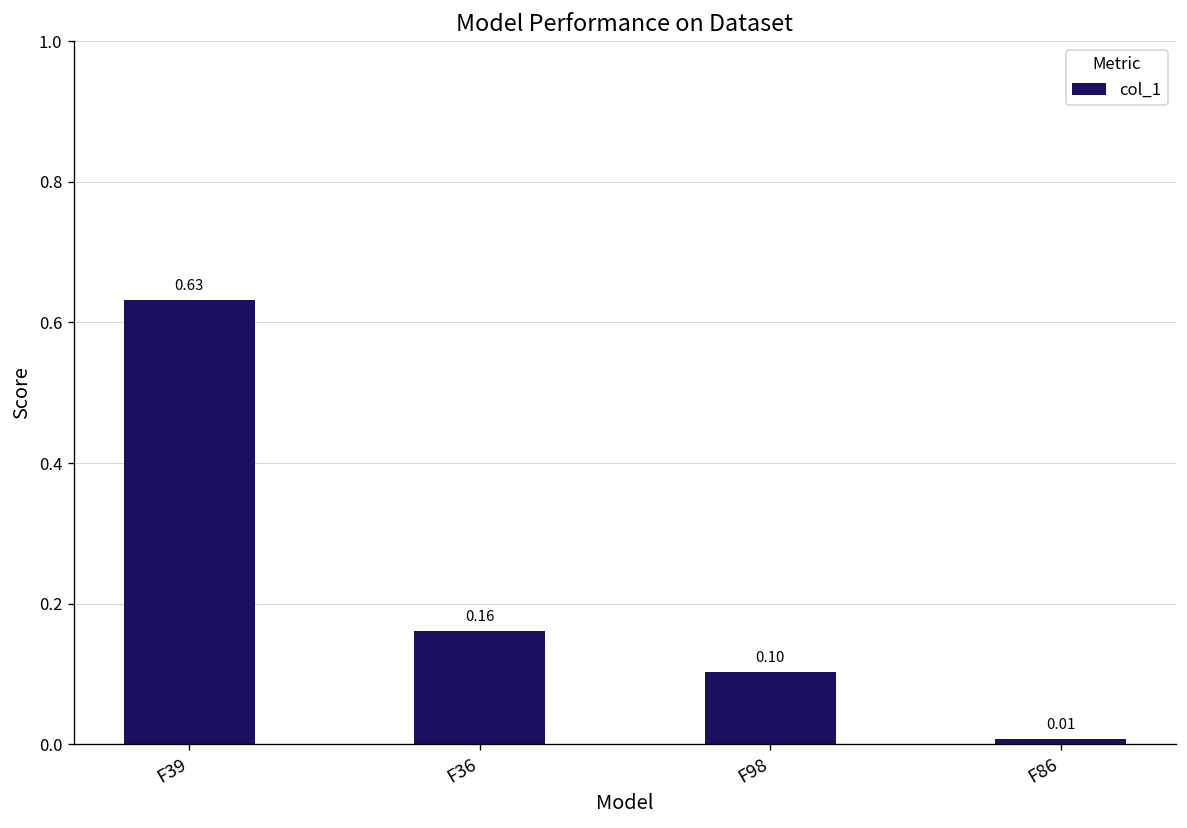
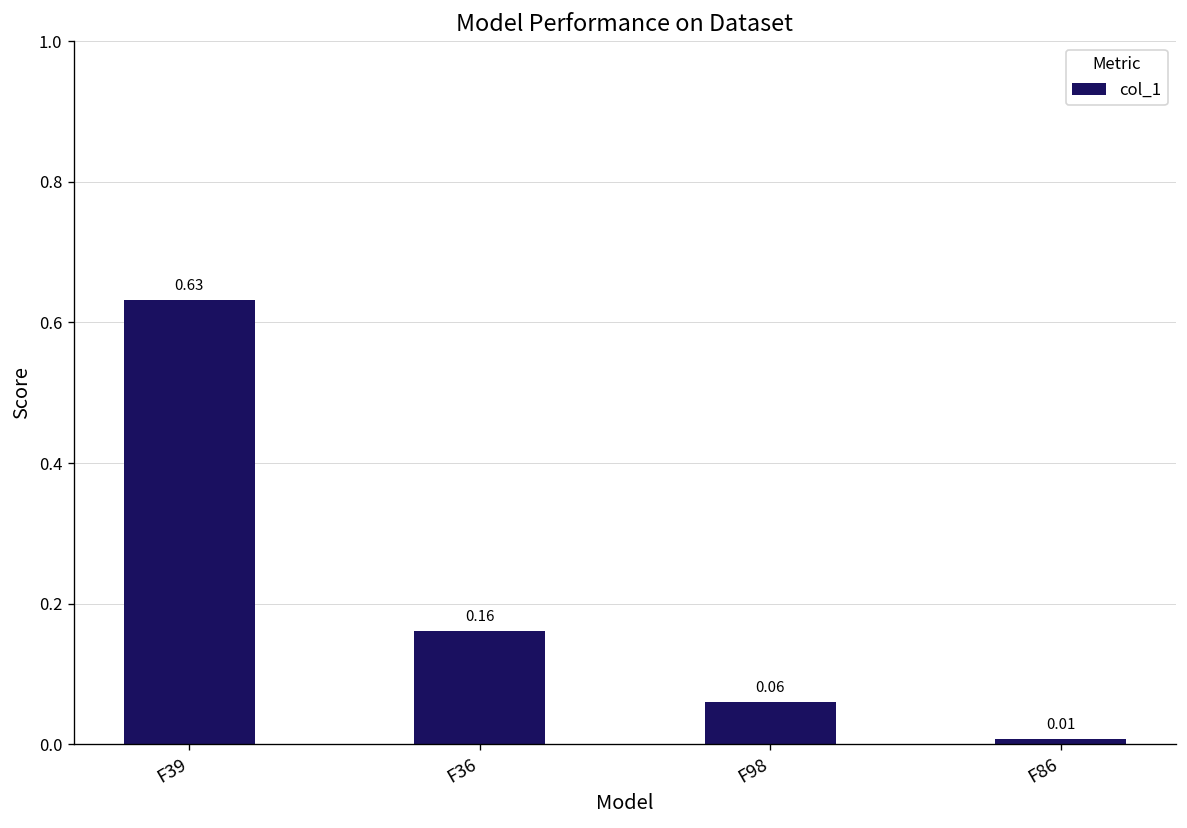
  {
    "F39": 0.63,
    "F36": 0.16,
-   "F98": 0.10,
+   "F98": 0.06,
    "F86": 0.01
  }
